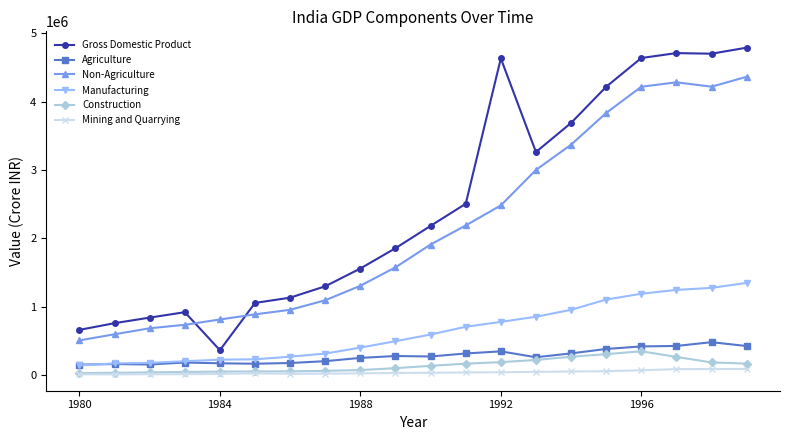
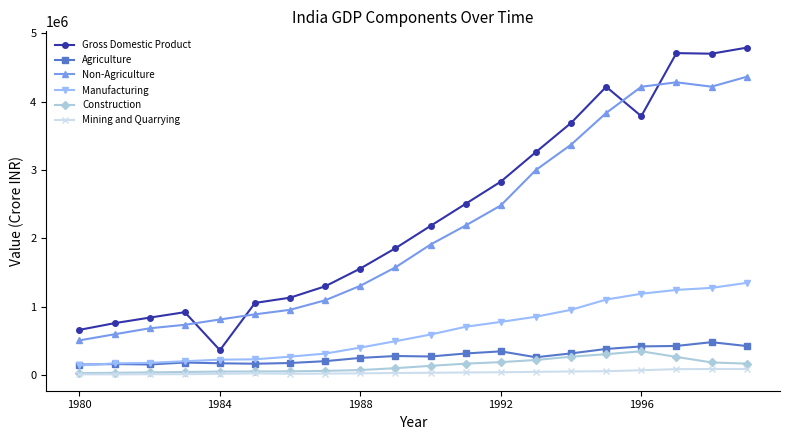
  {
    "Gross Domestic Product": {
      "1980": 700000,
      "1984": 400000,
      "1988": 1600000,
-     "1992": 4600000,
-     "1996": 4600000
+     "1992": 2800000,
+     "1996": 3800000
    }
  }
